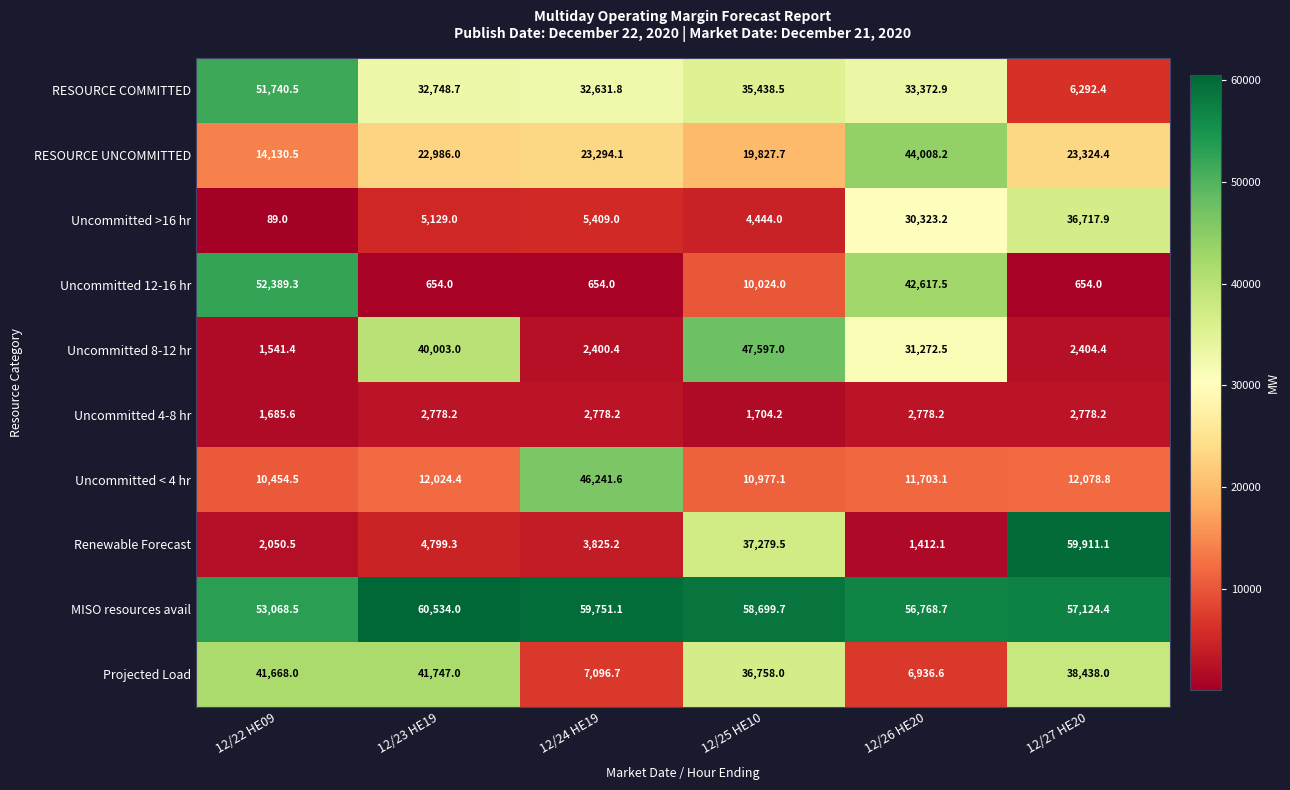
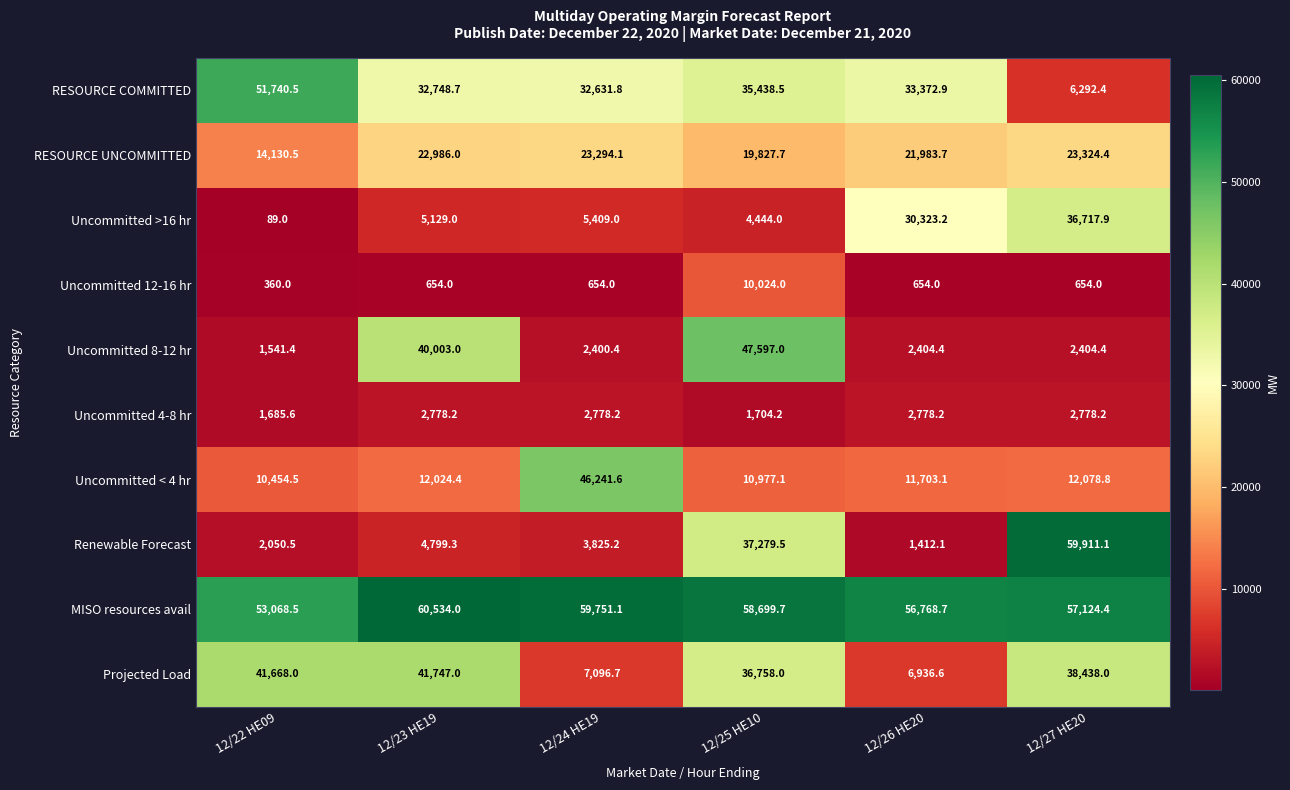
  {
    "RESOURCE COMMITTED": {
      "12/22 HE09": "51,740.5",
      "12/23 HE19": "32,748.7",
      "12/24 HE19": "32,631.8",
      "12/25 HE10": "35,438.5",
      "12/26 HE20": "33,372.9",
      "12/27 HE20": "6,292.4"
    },
    "RESOURCE UNCOMMITTED": {
      "12/22 HE09": "14,130.5",
      "12/23 HE19": "22,986.0",
      "12/24 HE19": "23,294.1",
      "12/25 HE10": "19,827.7",
-     "12/26 HE20": "44,008.2",
+     "12/26 HE20": "21,983.7",
      "12/27 HE20": "23,324.4"
    },
    "Uncommitted >16 hr": {
      "12/22 HE09": "89.0",
      "12/23 HE19": "5,129.0",
      "12/24 HE19": "5,409.0",
      "12/25 HE10": "4,444.0",
      "12/26 HE20": "30,323.2",
      "12/27 HE20": "36,717.9"
    },
    "Uncommitted 12-16 hr": {
-     "12/22 HE09": "52,389.3",
+     "12/22 HE09": "360.0",
      "12/23 HE19": "654.0",
      "12/24 HE19": "654.0",
      "12/25 HE10": "10,024.0",
-     "12/26 HE20": "42,617.5",
+     "12/26 HE20": "654.0",
      "12/27 HE20": "654.0"
    },
    "Uncommitted 8-12 hr": {
      "12/22 HE09": "1,541.4",
      "12/23 HE19": "40,003.0",
      "12/24 HE19": "2,400.4",
      "12/25 HE10": "47,597.0",
-     "12/26 HE20": "31,272.5",
+     "12/26 HE20": "2,404.4",
      "12/27 HE20": "2,404.4"
    },
    "Uncommitted 4-8 hr": {
      "12/22 HE09": "1,685.6",
      "12/23 HE19": "2,778.2",
      "12/24 HE19": "2,778.2",
      "12/25 HE10": "1,704.2",
      "12/26 HE20": "2,778.2",
      "12/27 HE20": "2,778.2"
    },
    "Uncommitted < 4 hr": {
      "12/22 HE09": "10,454.5",
      "12/23 HE19": "12,024.4",
      "12/24 HE19": "46,241.6",
      "12/25 HE10": "10,977.1",
      "12/26 HE20": "11,703.1",
      "12/27 HE20": "12,078.8"
    },
    "Renewable Forecast": {
      "12/22 HE09": "2,050.5",
      "12/23 HE19": "4,799.3",
      "12/24 HE19": "3,825.2",
      "12/25 HE10": "37,279.5",
      "12/26 HE20": "1,412.1",
      "12/27 HE20": "59,911.1"
    },
    "MISO resources avail": {
      "12/22 HE09": "53,068.5",
      "12/23 HE19": "60,534.0",
      "12/24 HE19": "59,751.1",
      "12/25 HE10": "58,699.7",
      "12/26 HE20": "56,768.7",
      "12/27 HE20": "57,124.4"
    },
    "Projected Load": {
      "12/22 HE09": "41,668.0",
      "12/23 HE19": "41,747.0",
      "12/24 HE19": "7,096.7",
      "12/25 HE10": "36,758.0",
      "12/26 HE20": "6,936.6",
      "12/27 HE20": "38,438.0"
    }
  }
